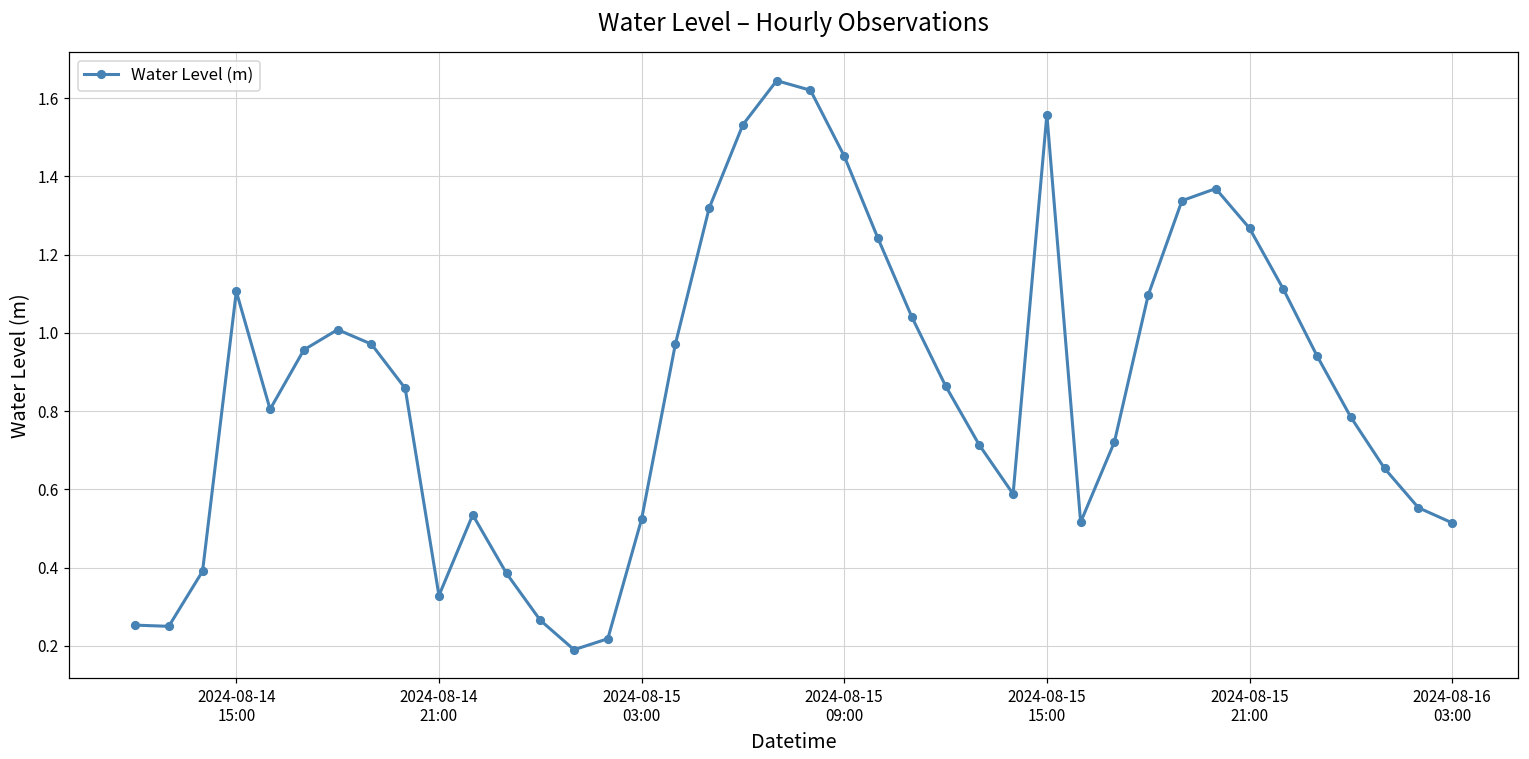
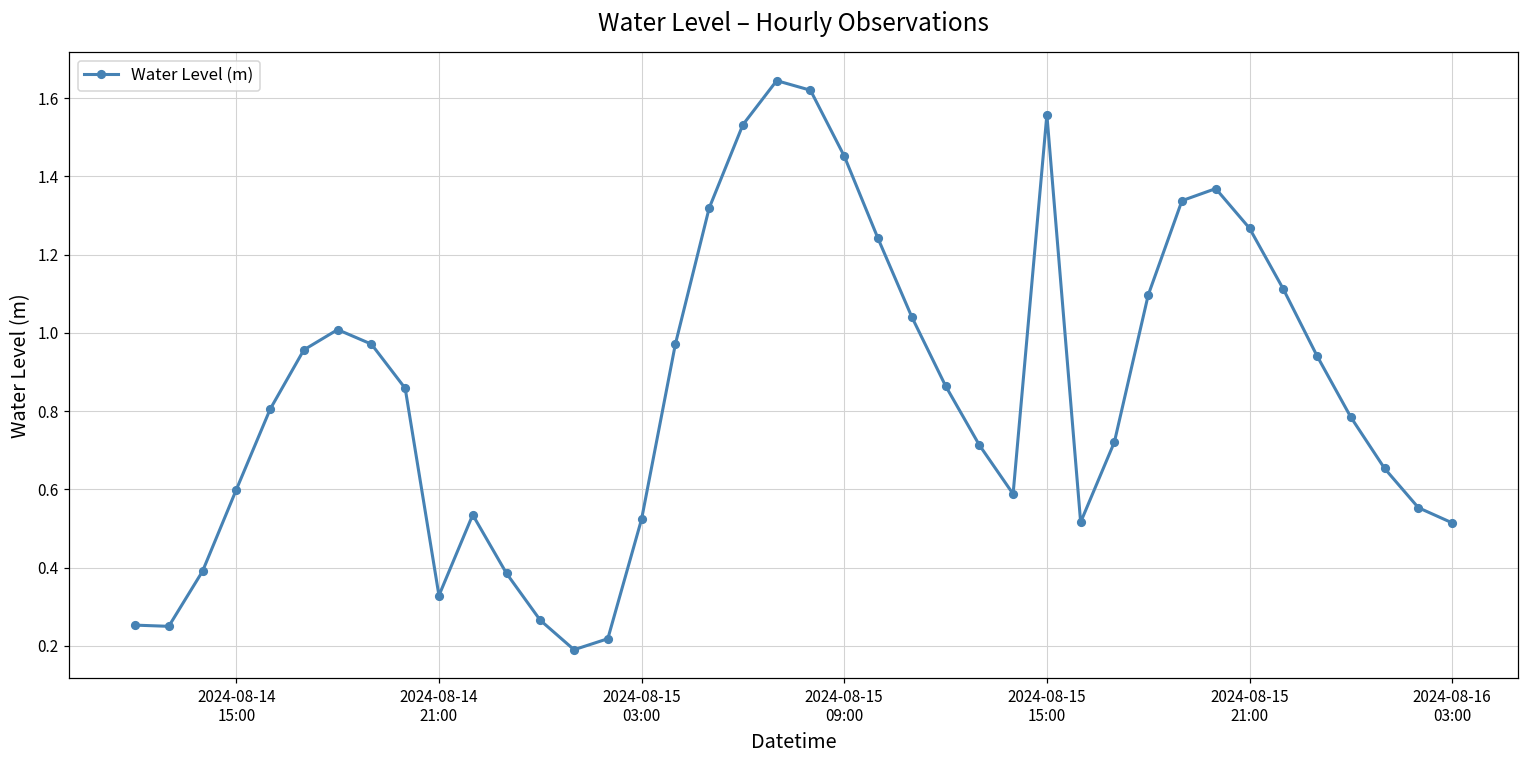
  {
-   "2024-08-14 15:00": 1.11,
+   "2024-08-14 15:00": 0.60,
    "2024-08-14 21:00": 0.33,
    "2024-08-15 03:00": 0.52,
    "2024-08-15 09:00": 1.45,
    "2024-08-15 15:00": 1.56,
    "2024-08-15 21:00": 1.27,
    "2024-08-16 03:00": 0.51
  }
